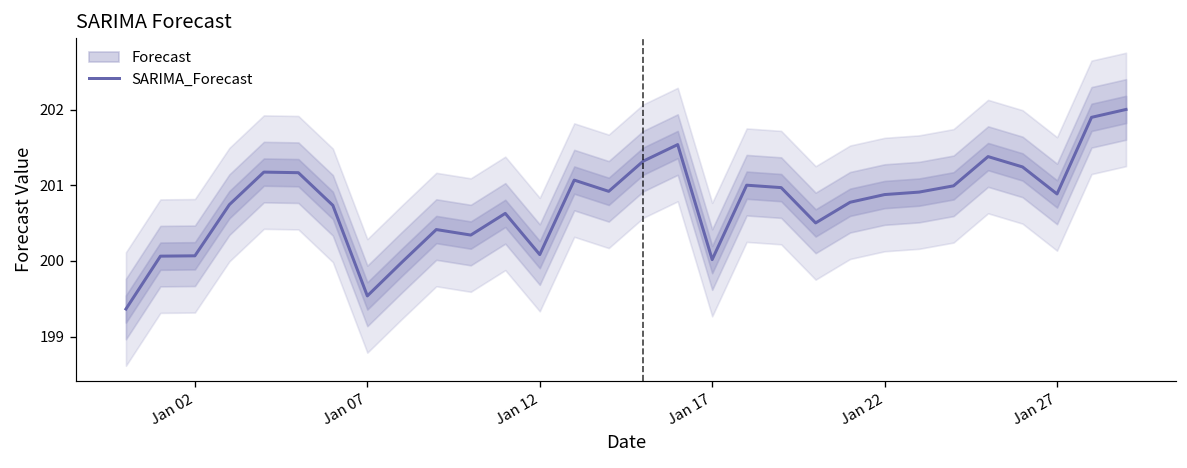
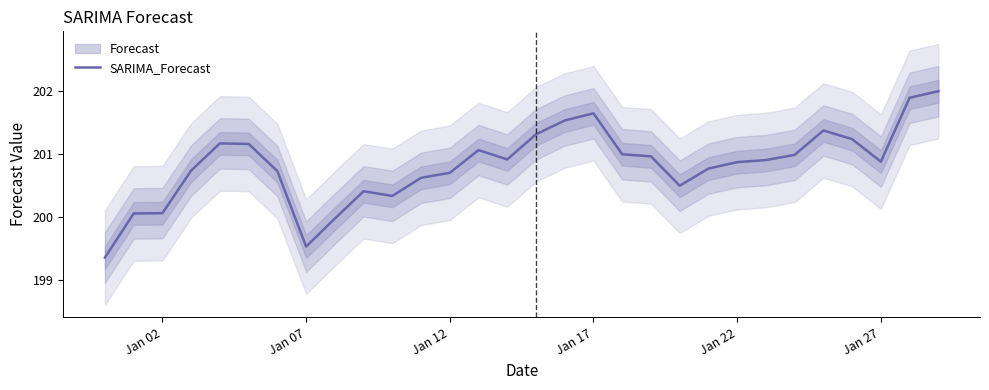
  {
    "SARIMA_Forecast": {
      "Jan 02": 200.1,
      "Jan 07": 199.5,
-     "Jan 12": 200.1,
-     "Jan 17": 200.0,
+     "Jan 12": 200.7,
+     "Jan 17": 201.7,
      "Jan 22": 200.9,
      "Jan 27": 200.9
    }
  }
